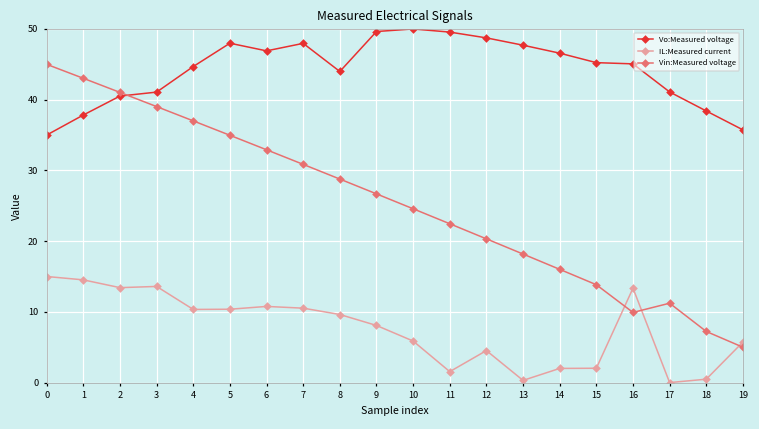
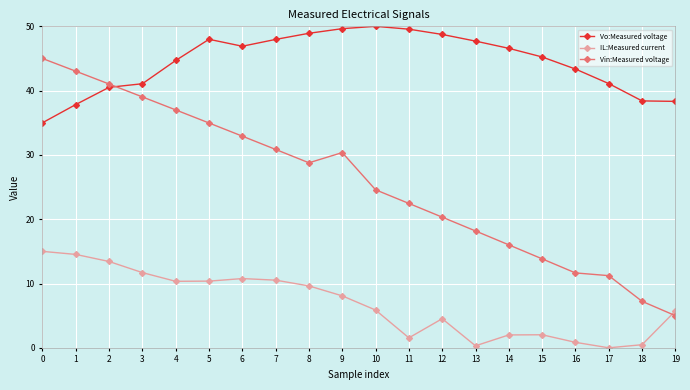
  {
    "Vo:Measured voltage": {
      "0": 35,
      "1": 38,
      "2": 41,
      "3": 41,
      "4": 45,
      "5": 48,
      "6": 47,
      "7": 48,
-     "8": 44,
+     "8": 49,
      "9": 50,
      "10": 50,
      "11": 50,
      "12": 49,
      "13": 48,
      "14": 47,
      "15": 45,
-     "16": 45,
+     "16": 43,
      "17": 41,
      "18": 38,
-     "19": 36
+     "19": 38
    },
    "IL:Measured current": {
      "0": 15,
      "1": 15,
      "2": 13,
-     "3": 14,
+     "3": 12,
      "4": 10,
      "5": 10,
      "6": 11,
      "7": 11,
      "8": 10,
      "9": 8,
      "10": 6,
      "11": 2,
      "12": 5,
      "13": 0,
      "14": 2,
      "15": 2,
-     "16": 13,
+     "16": 1,
      "17": 0,
      "18": 0,
      "19": 6
    },
    "Vin:Measured voltage": {
      "0": 45,
      "1": 43,
      "2": 41,
      "3": 39,
      "4": 37,
      "5": 35,
      "6": 33,
      "7": 31,
      "8": 29,
-     "9": 27,
+     "9": 30,
      "10": 25,
      "11": 22,
      "12": 20,
      "13": 18,
      "14": 16,
      "15": 14,
-     "16": 10,
+     "16": 12,
      "17": 11,
      "18": 7,
      "19": 5
    }
  }
